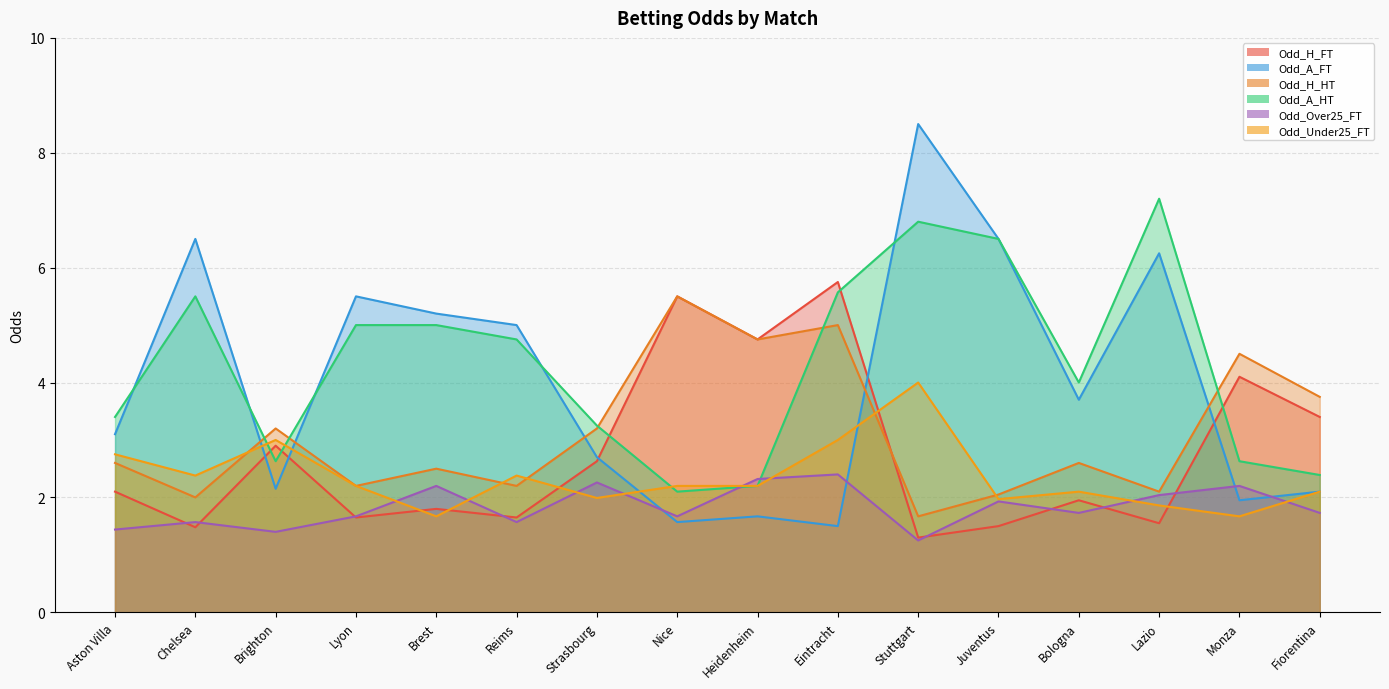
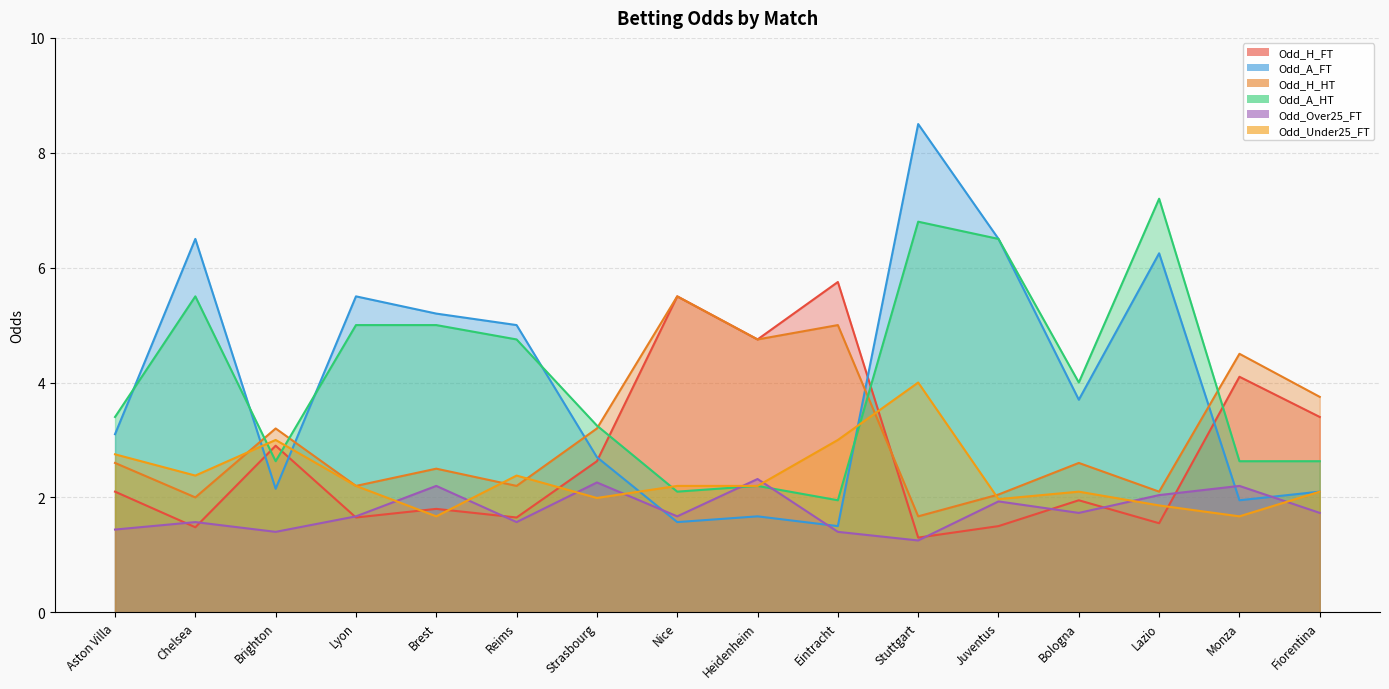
  {
    "Odd_A_FT": {
      "Aston Villa": 3.1,
      "Chelsea": 6.5,
      "Brighton": 2.2,
      "Lyon": 5.5,
      "Brest": 5.2,
      "Reims": 5.0,
      "Strasbourg": 2.7,
      "Nice": 1.6,
      "Heidenheim": 1.7,
      "Eintracht": 1.5,
      "Stuttgart": 8.5,
      "Bologna": 3.7,
      "Lazio": 6.3,
      "Monza": 2.0
    },
    "Odd_A_HT": {
      "Aston Villa": 3.4,
      "Chelsea": 5.5,
      "Brighton": 2.6,
      "Lyon": 5.0,
      "Brest": 5.0,
      "Reims": 4.8,
      "Strasbourg": 3.3,
      "Nice": 2.1,
-     "Eintracht": 5.6,
+     "Eintracht": 2.0,
      "Stuttgart": 6.8,
      "Bologna": 4.0,
      "Lazio": 7.2,
      "Monza": 2.6,
-     "Fiorentina": 2.4
+     "Fiorentina": 2.6
    },
    "Odd_Over25_FT": {
      "Aston Villa": 1.4,
      "Chelsea": 1.6,
      "Brighton": 1.4,
      "Brest": 2.2,
      "Reims": 1.6,
      "Strasbourg": 2.3,
      "Nice": 1.7,
      "Heidenheim": 2.3,
-     "Eintracht": 2.4,
+     "Eintracht": 1.4,
      "Stuttgart": 1.3,
      "Bologna": 1.7,
      "Lazio": 2.0,
      "Monza": 2.2,
      "Fiorentina": 1.7
    }
  }
